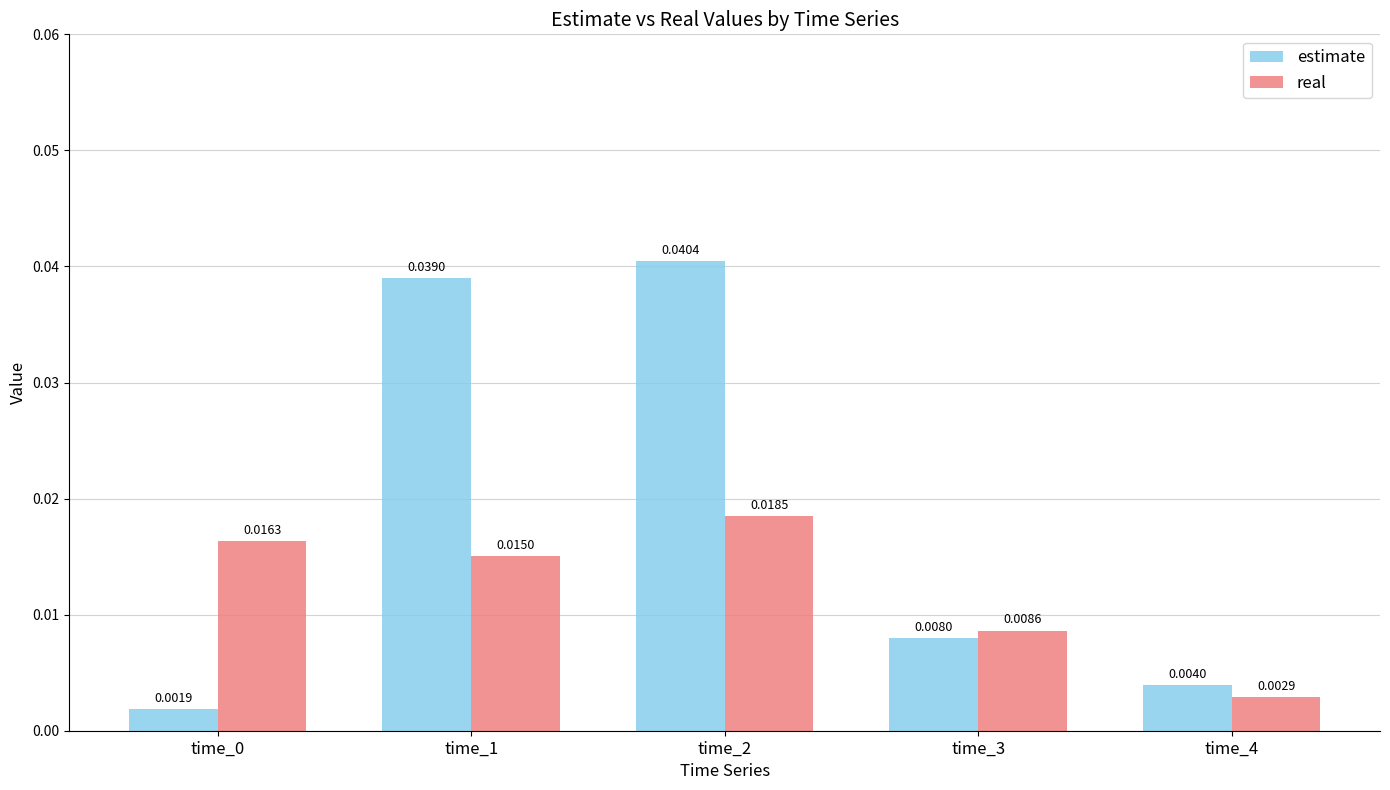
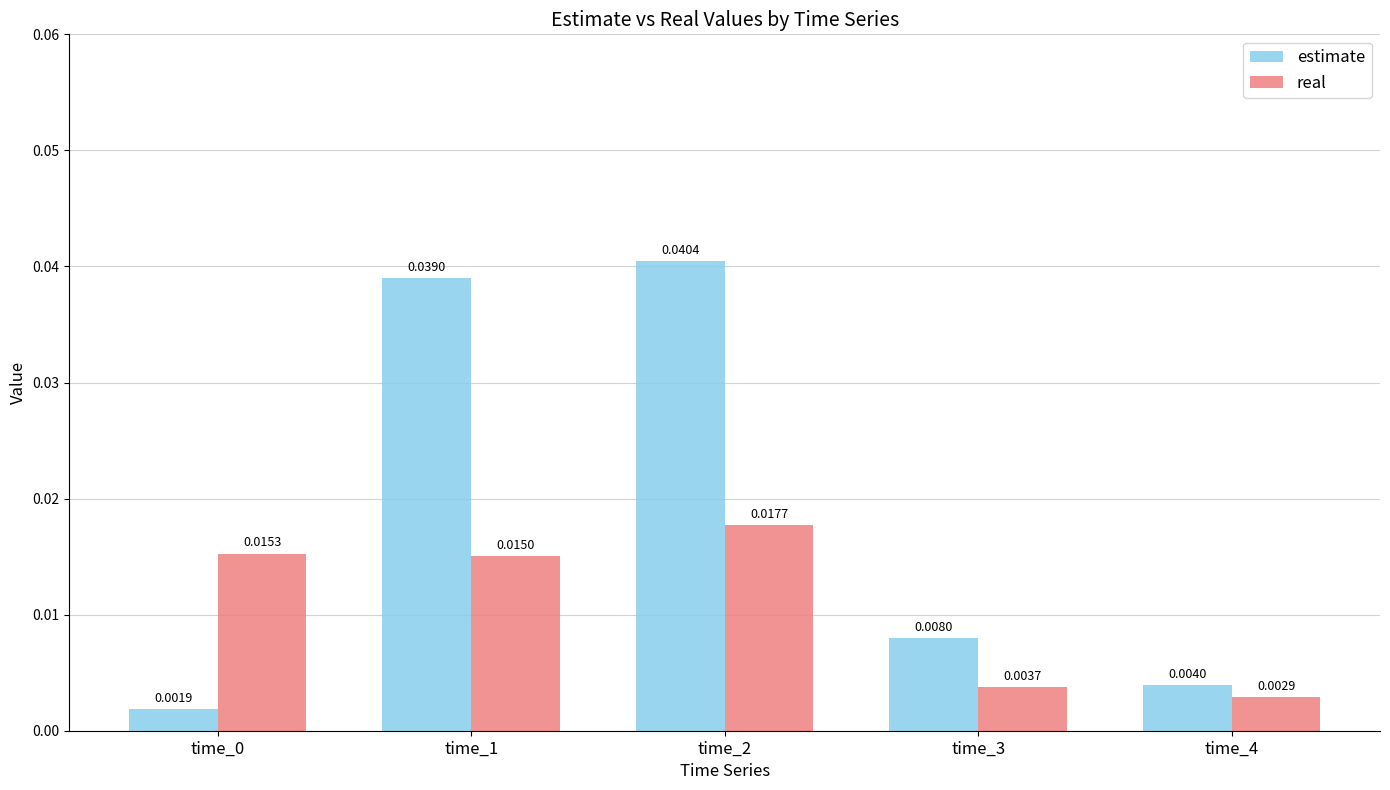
  {
    "estimate": {
      "time_0": 0.0019,
      "time_1": 0.0390,
      "time_2": 0.0404,
      "time_3": 0.0080,
      "time_4": 0.0040
    },
    "real": {
-     "time_0": 0.0163,
+     "time_0": 0.0153,
      "time_1": 0.0150,
-     "time_2": 0.0185,
-     "time_3": 0.0086,
+     "time_2": 0.0177,
+     "time_3": 0.0037,
      "time_4": 0.0029
    }
  }
